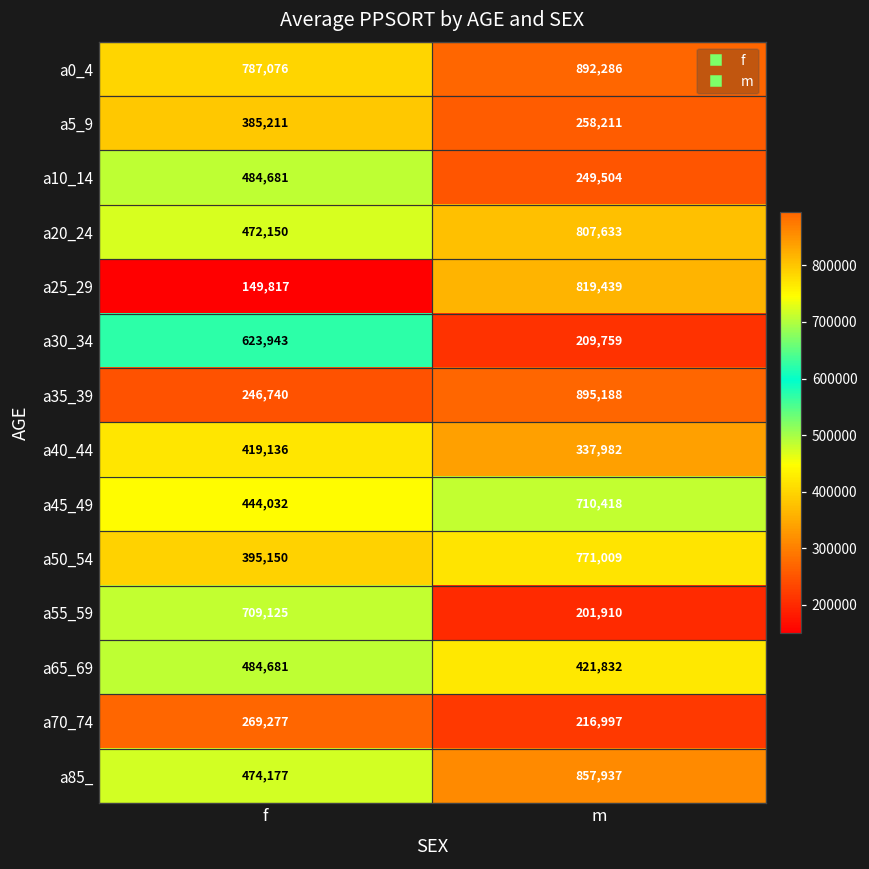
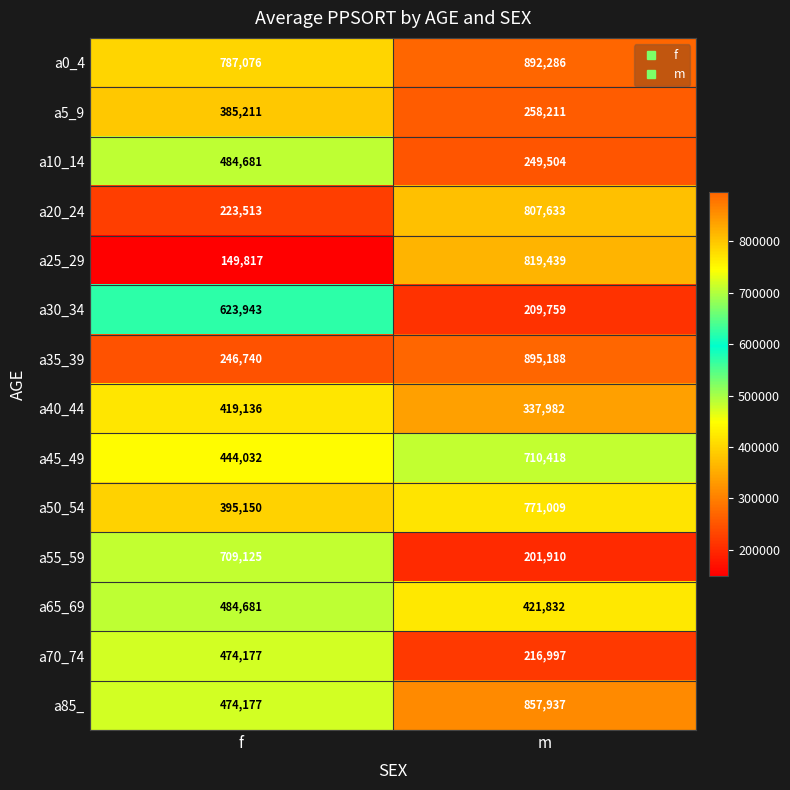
  {
    "a0_4": {
      "f": "787,076",
      "m": "892,286"
    },
    "a5_9": {
      "f": "385,211",
      "m": "258,211"
    },
    "a10_14": {
      "f": "484,681",
      "m": "249,504"
    },
    "a20_24": {
-     "f": "472,150",
+     "f": "223,513",
      "m": "807,633"
    },
    "a25_29": {
      "f": "149,817",
      "m": "819,439"
    },
    "a30_34": {
      "f": "623,943",
      "m": "209,759"
    },
    "a35_39": {
      "f": "246,740",
      "m": "895,188"
    },
    "a40_44": {
      "f": "419,136",
      "m": "337,982"
    },
    "a45_49": {
      "f": "444,032",
      "m": "710,418"
    },
    "a50_54": {
      "f": "395,150",
      "m": "771,009"
    },
    "a55_59": {
      "f": "709,125",
      "m": "201,910"
    },
    "a65_69": {
      "f": "484,681",
      "m": "421,832"
    },
    "a70_74": {
-     "f": "269,277",
+     "f": "474,177",
      "m": "216,997"
    },
    "a85_": {
      "f": "474,177",
      "m": "857,937"
    }
  }
